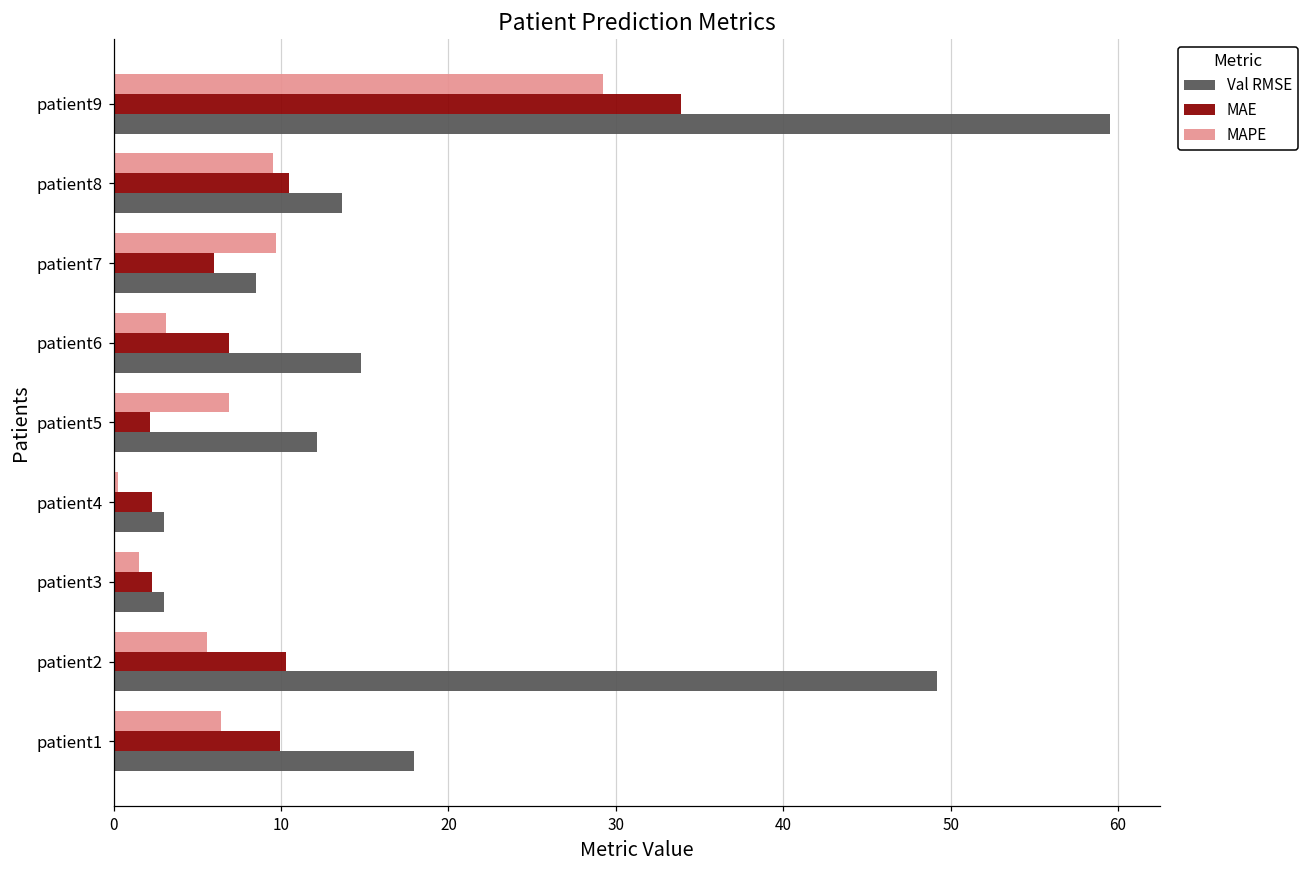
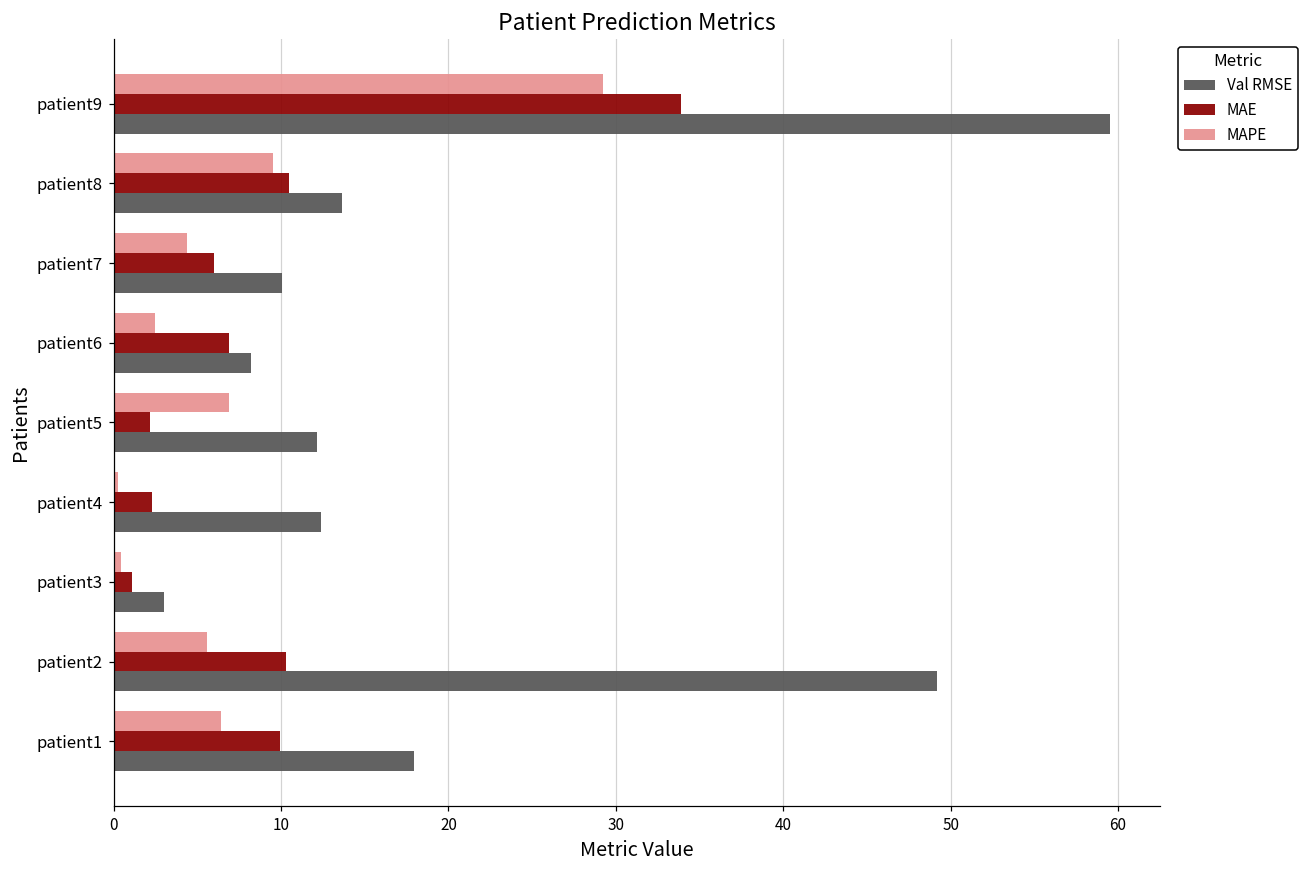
  {
    "Val RMSE": {
      "patient9": 59.5,
      "patient8": 13.7,
-     "patient7": 8.5,
-     "patient6": 14.8,
+     "patient7": 10.0,
+     "patient6": 8.2,
      "patient5": 12.2,
-     "patient4": 3.0,
+     "patient4": 12.4,
      "patient3": 3.0,
      "patient2": 49.2,
      "patient1": 18.0
    },
    "MAE": {
      "patient9": 33.9,
      "patient8": 10.5,
      "patient7": 6.0,
      "patient6": 6.9,
      "patient5": 2.2,
      "patient4": 2.3,
-     "patient3": 2.3,
+     "patient3": 1.1,
      "patient2": 10.3,
      "patient1": 10.0
    },
    "MAPE": {
      "patient9": 29.2,
      "patient8": 9.5,
-     "patient7": 9.7,
-     "patient6": 3.1,
+     "patient7": 4.4,
+     "patient6": 2.5,
      "patient5": 6.9,
      "patient4": 0.3,
-     "patient3": 1.5,
+     "patient3": 0.5,
      "patient2": 5.6,
      "patient1": 6.4
    }
  }
